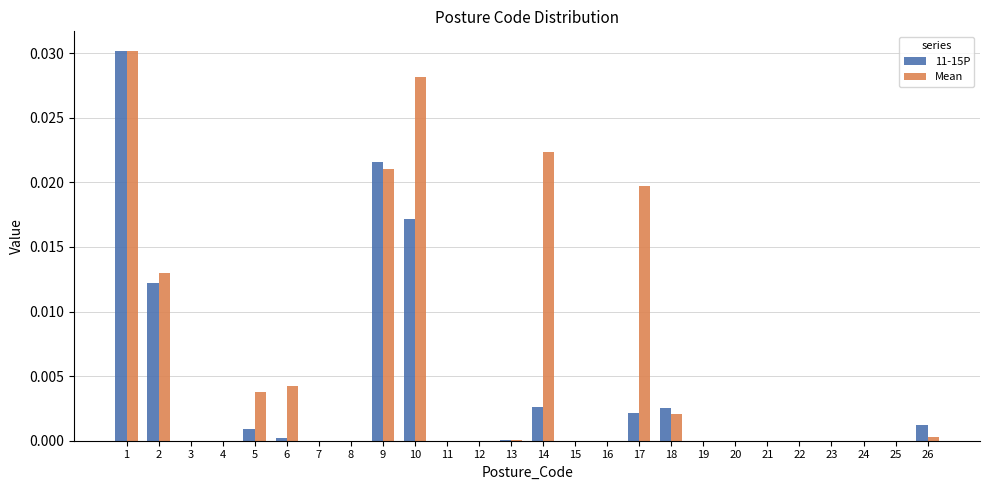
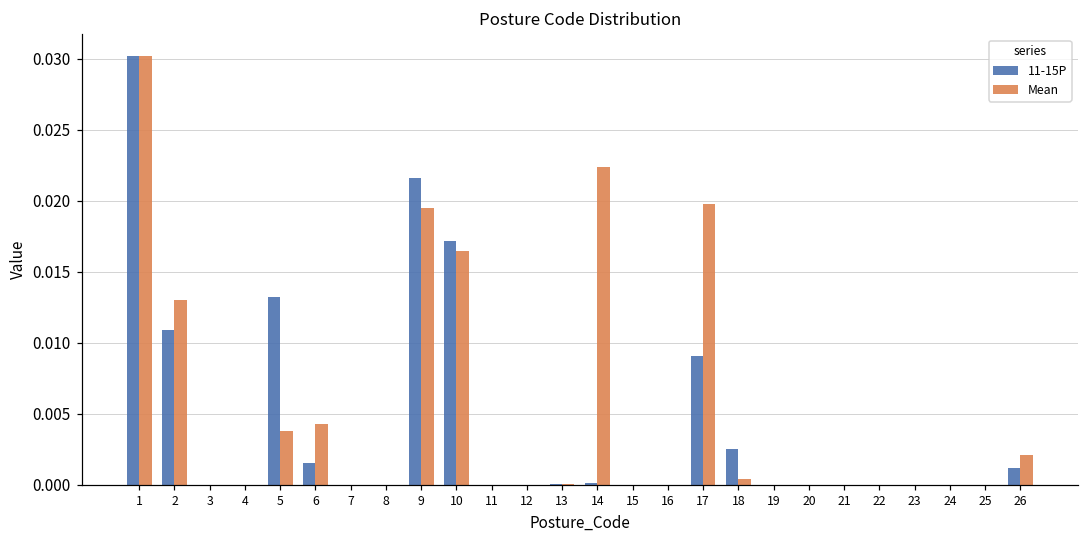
  {
    "11-15P": {
      "1": 0.0302,
-     "2": 0.0122,
+     "2": 0.0109,
      "3": 0.0000,
      "4": 0.0000,
-     "5": 0.0009,
-     "6": 0.0002,
+     "5": 0.0132,
+     "6": 0.0015,
      "7": 0.0000,
      "8": 0.0000,
      "9": 0.0216,
      "10": 0.0171,
      "11": 0.0000,
      "12": 0.0000,
-     "14": 0.0026,
+     "14": 0.0001,
      "15": 0.0000,
      "16": 0.0000,
-     "17": 0.0022,
+     "17": 0.0091,
      "18": 0.0025,
      "19": 0.0000,
      "20": 0.0000,
      "21": 0.0000,
      "22": 0.0000,
      "23": 0.0000,
      "24": 0.0000,
      "25": 0.0000,
      "26": 0.0012
    },
    "Mean": {
      "1": 0.0302,
      "2": 0.0130,
      "3": 0.0000,
      "4": 0.0000,
      "5": 0.0038,
      "6": 0.0043,
      "7": 0.0000,
      "8": 0.0000,
-     "9": 0.0211,
-     "10": 0.0282,
+     "9": 0.0195,
+     "10": 0.0164,
      "11": 0.0000,
      "12": 0.0000,
      "14": 0.0223,
      "15": 0.0000,
      "16": 0.0000,
      "17": 0.0197,
-     "18": 0.0021,
+     "18": 0.0004,
      "19": 0.0000,
      "20": 0.0000,
      "21": 0.0000,
      "22": 0.0000,
      "23": 0.0000,
      "24": 0.0000,
      "25": 0.0000,
-     "26": 0.0003
+     "26": 0.0021
    }
  }
